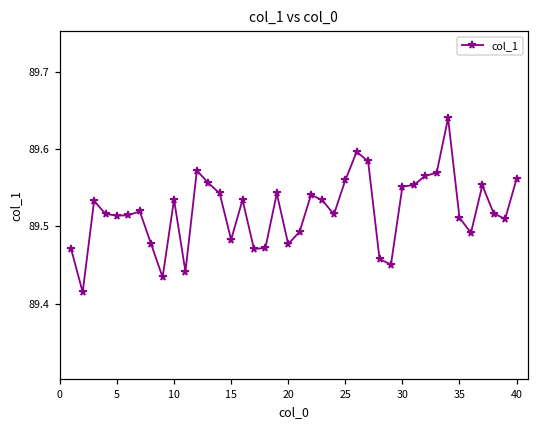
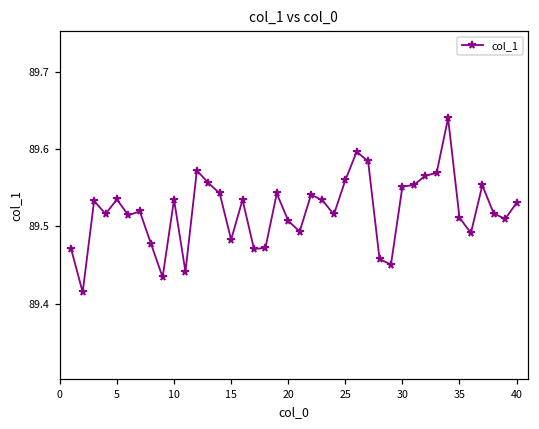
  {
-   "5": 89.51,
+   "5": 89.54,
    "10": 89.53,
    "15": 89.48,
-   "20": 89.48,
+   "20": 89.51,
    "25": 89.56,
    "30": 89.55,
    "35": 89.51,
-   "40": 89.56
+   "40": 89.53
  }
